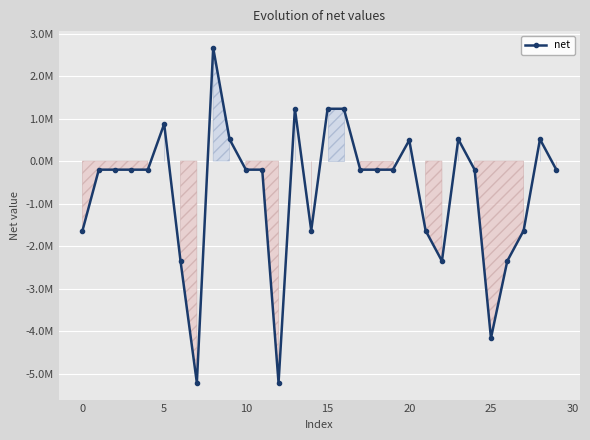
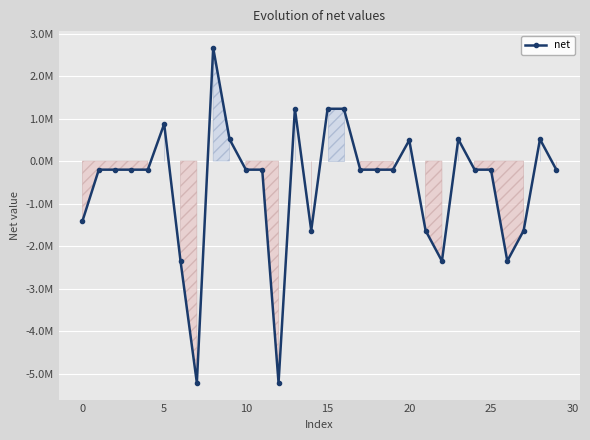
  {
-   "0": -1600000,
+   "0": -1400000,
    "5": 900000,
    "10": -200000,
    "15": 1200000,
    "20": 500000,
-   "25": -4200000
+   "25": -200000
  }
